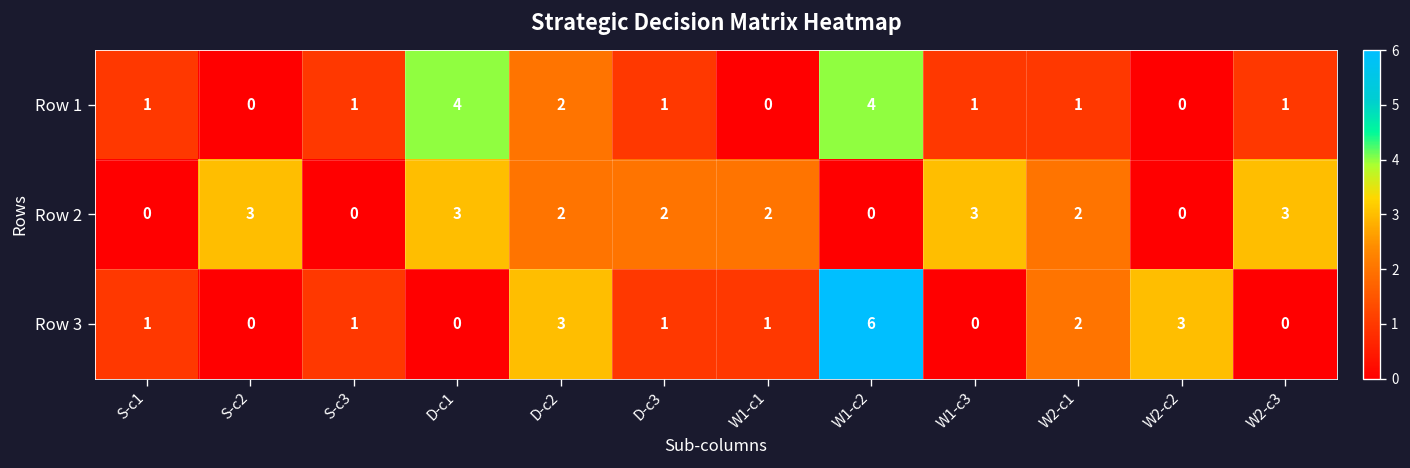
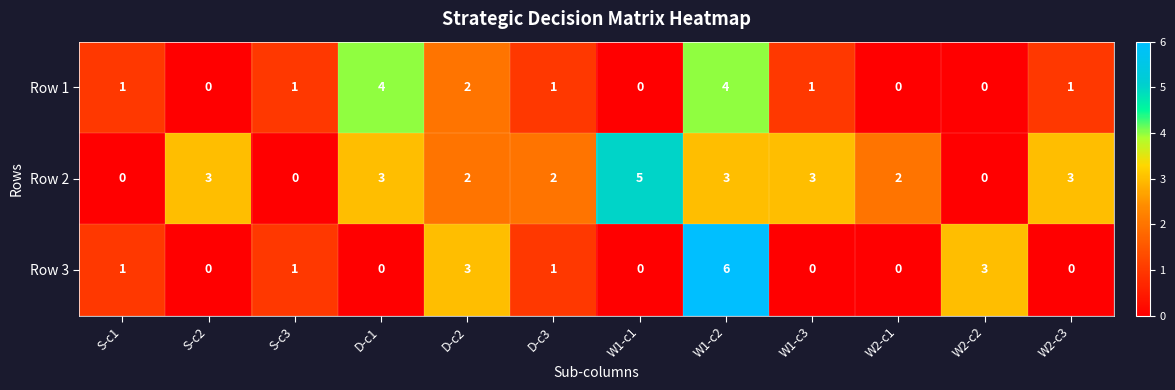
  {
    "Row 1": {
      "S-c1": 1,
      "S-c2": 0,
      "S-c3": 1,
      "D-c1": 4,
      "D-c2": 2,
      "D-c3": 1,
      "W1-c1": 0,
      "W1-c2": 4,
      "W1-c3": 1,
-     "W2-c1": 1,
+     "W2-c1": 0,
      "W2-c2": 0,
      "W2-c3": 1
    },
    "Row 2": {
      "S-c1": 0,
      "S-c2": 3,
      "S-c3": 0,
      "D-c1": 3,
      "D-c2": 2,
      "D-c3": 2,
-     "W1-c1": 2,
-     "W1-c2": 0,
+     "W1-c1": 5,
+     "W1-c2": 3,
      "W1-c3": 3,
      "W2-c1": 2,
      "W2-c2": 0,
      "W2-c3": 3
    },
    "Row 3": {
      "S-c1": 1,
      "S-c2": 0,
      "S-c3": 1,
      "D-c1": 0,
      "D-c2": 3,
      "D-c3": 1,
-     "W1-c1": 1,
+     "W1-c1": 0,
      "W1-c2": 6,
      "W1-c3": 0,
-     "W2-c1": 2,
+     "W2-c1": 0,
      "W2-c2": 3,
      "W2-c3": 0
    }
  }
